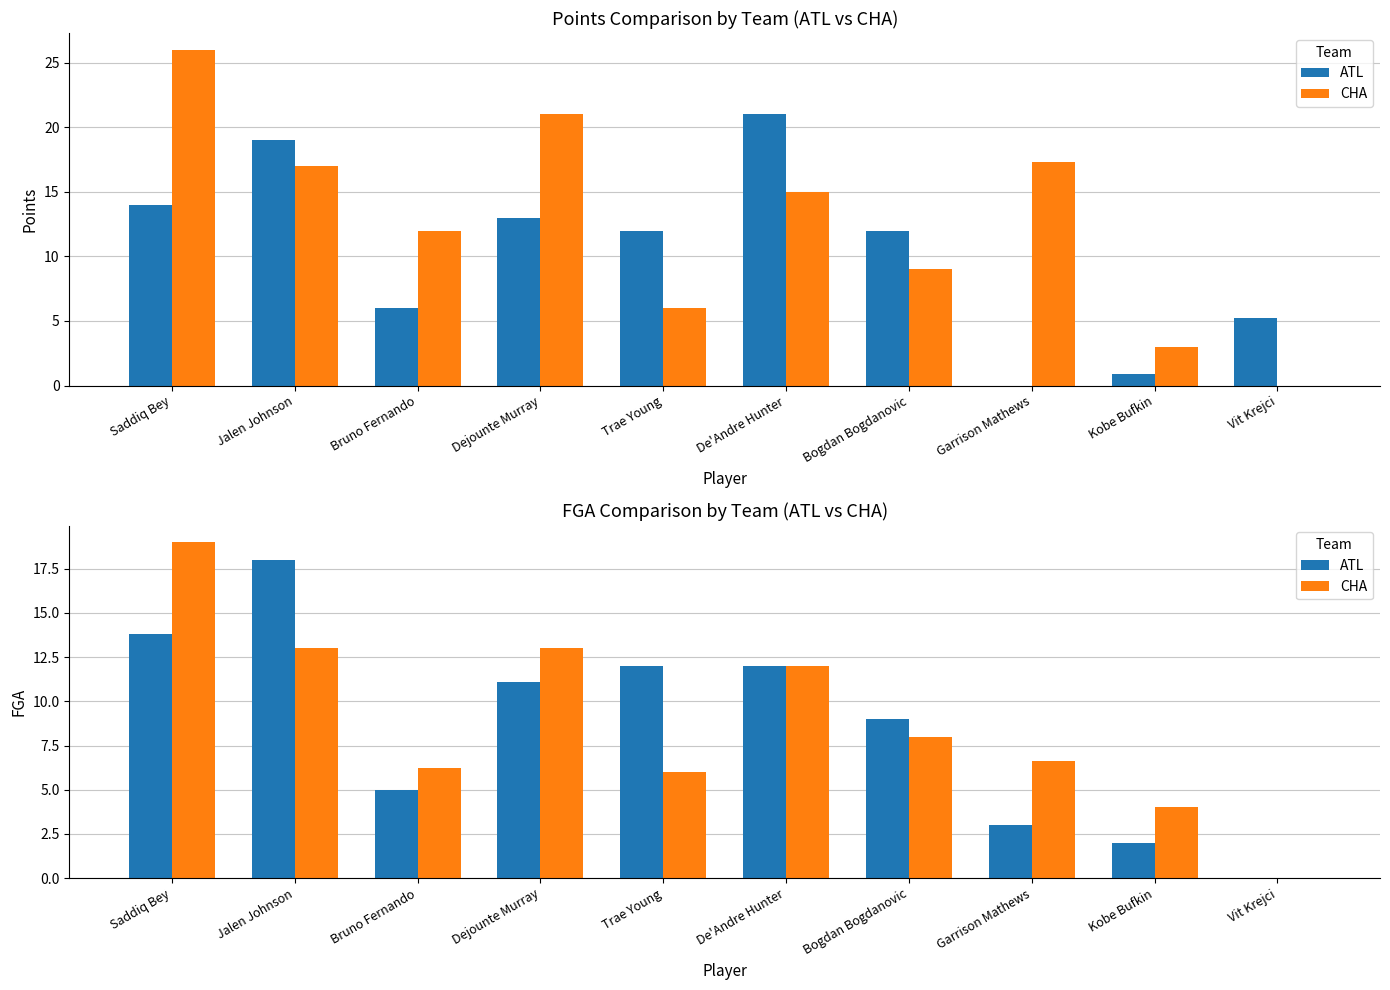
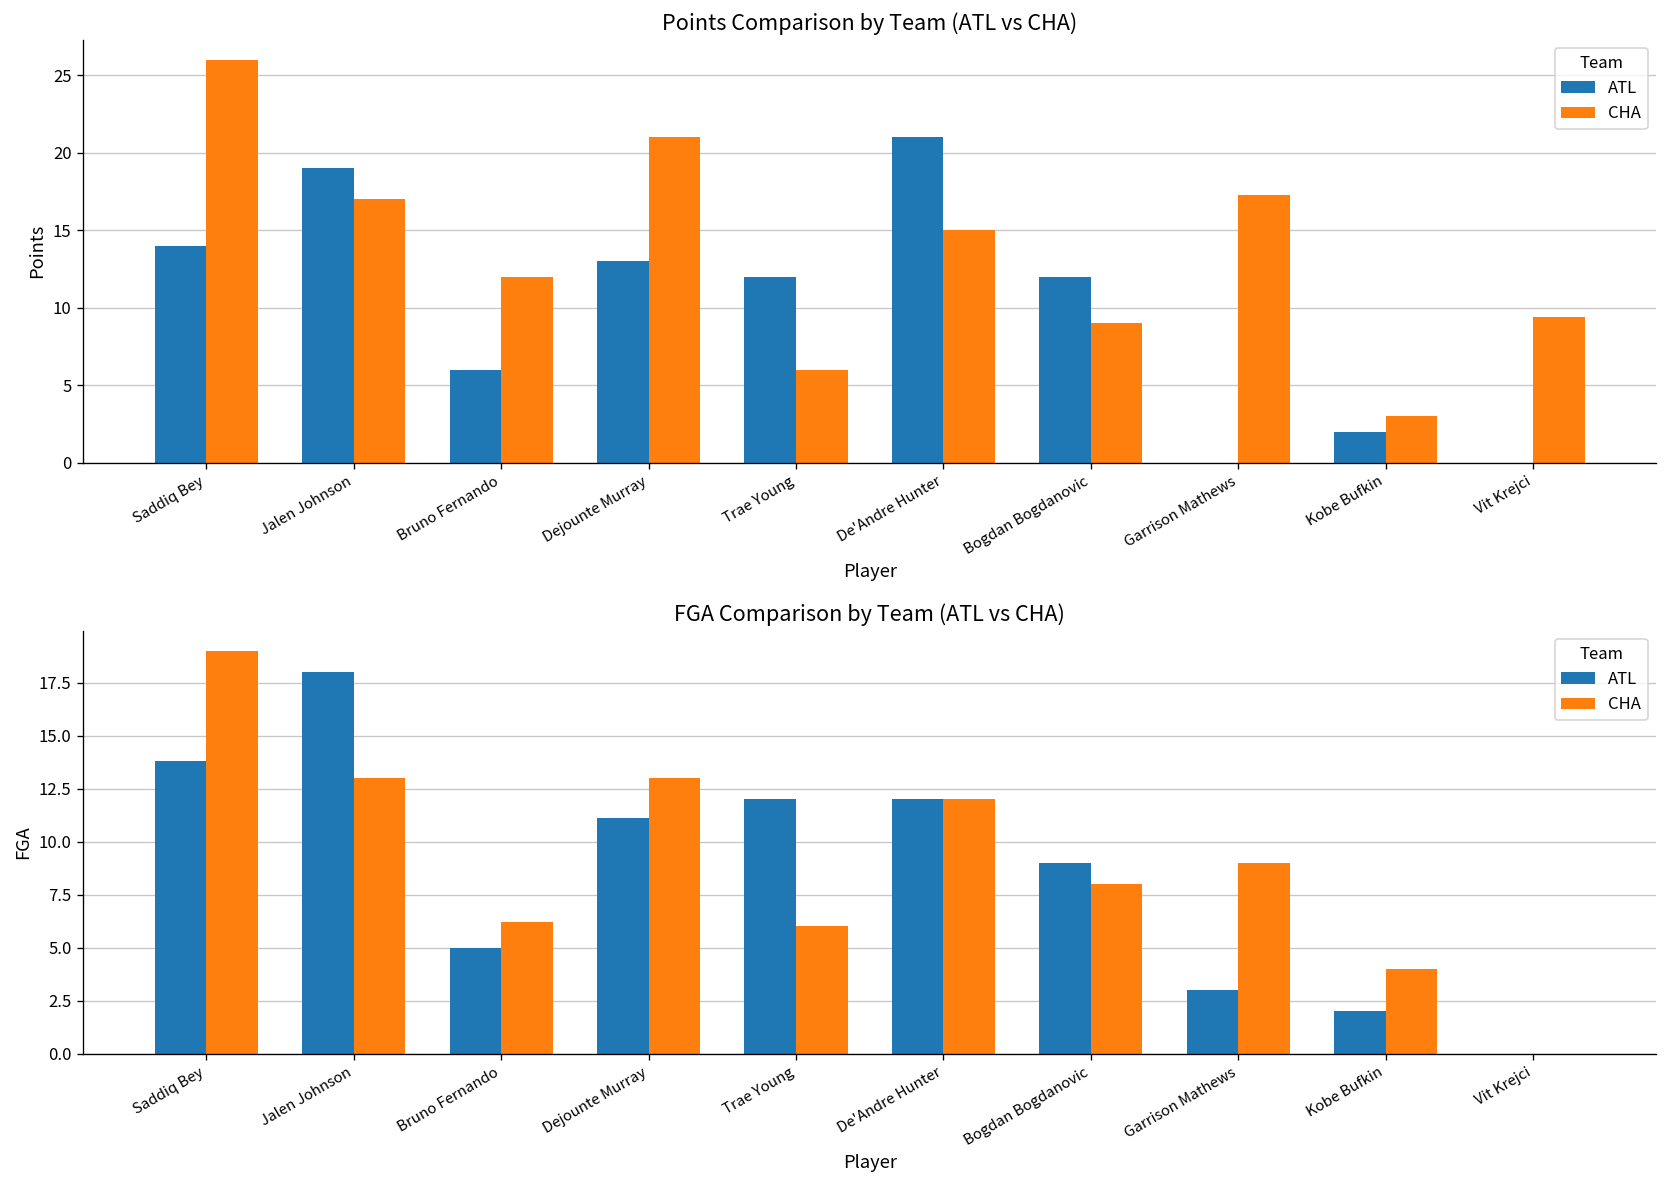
  {
    "Points Comparison by Team (ATL vs CHA)": {
      "ATL": {
        "Saddiq Bey": 14.0,
        "Jalen Johnson": 19.0,
        "Bruno Fernando": 6.0,
        "Dejounte Murray": 13.0,
        "Trae Young": 12.0,
        "De'Andre Hunter": 21.0,
        "Bogdan Bogdanovic": 12.0,
        "Garrison Mathews": 0.0,
-       "Kobe Bufkin": 0.9,
-       "Vit Krejci": 5.2
+       "Kobe Bufkin": 2.0,
+       "Vit Krejci": 0.0
      },
      "CHA": {
        "Saddiq Bey": 26.0,
        "Jalen Johnson": 17.0,
        "Bruno Fernando": 12.0,
        "Dejounte Murray": 21.0,
        "Trae Young": 6.0,
        "De'Andre Hunter": 15.0,
        "Bogdan Bogdanovic": 9.0,
        "Garrison Mathews": 17.3,
        "Kobe Bufkin": 3.0,
-       "Vit Krejci": 0.0
+       "Vit Krejci": 9.4
      }
    },
    "FGA Comparison by Team (ATL vs CHA)": {
      "ATL": {
        "Saddiq Bey": 13.8,
        "Jalen Johnson": 18.0,
        "Bruno Fernando": 5.0,
        "Dejounte Murray": 11.1,
        "Trae Young": 12.0,
        "De'Andre Hunter": 12.0,
        "Bogdan Bogdanovic": 9.0,
        "Garrison Mathews": 3.0,
        "Kobe Bufkin": 2.0,
        "Vit Krejci": 0.0
      },
      "CHA": {
        "Saddiq Bey": 19.0,
        "Jalen Johnson": 13.0,
        "Bruno Fernando": 6.2,
        "Dejounte Murray": 13.0,
        "Trae Young": 6.0,
        "De'Andre Hunter": 12.0,
        "Bogdan Bogdanovic": 8.0,
-       "Garrison Mathews": 6.6,
+       "Garrison Mathews": 9.0,
        "Kobe Bufkin": 4.0,
        "Vit Krejci": 0.0
      }
    }
  }
